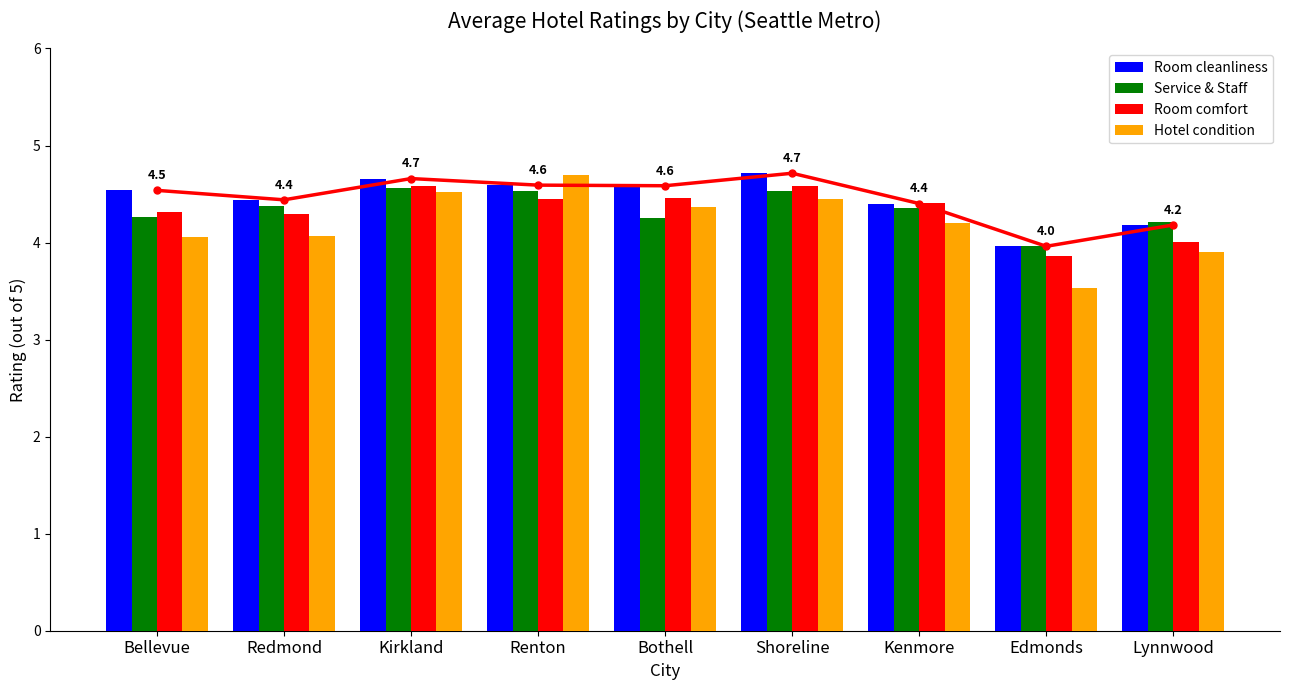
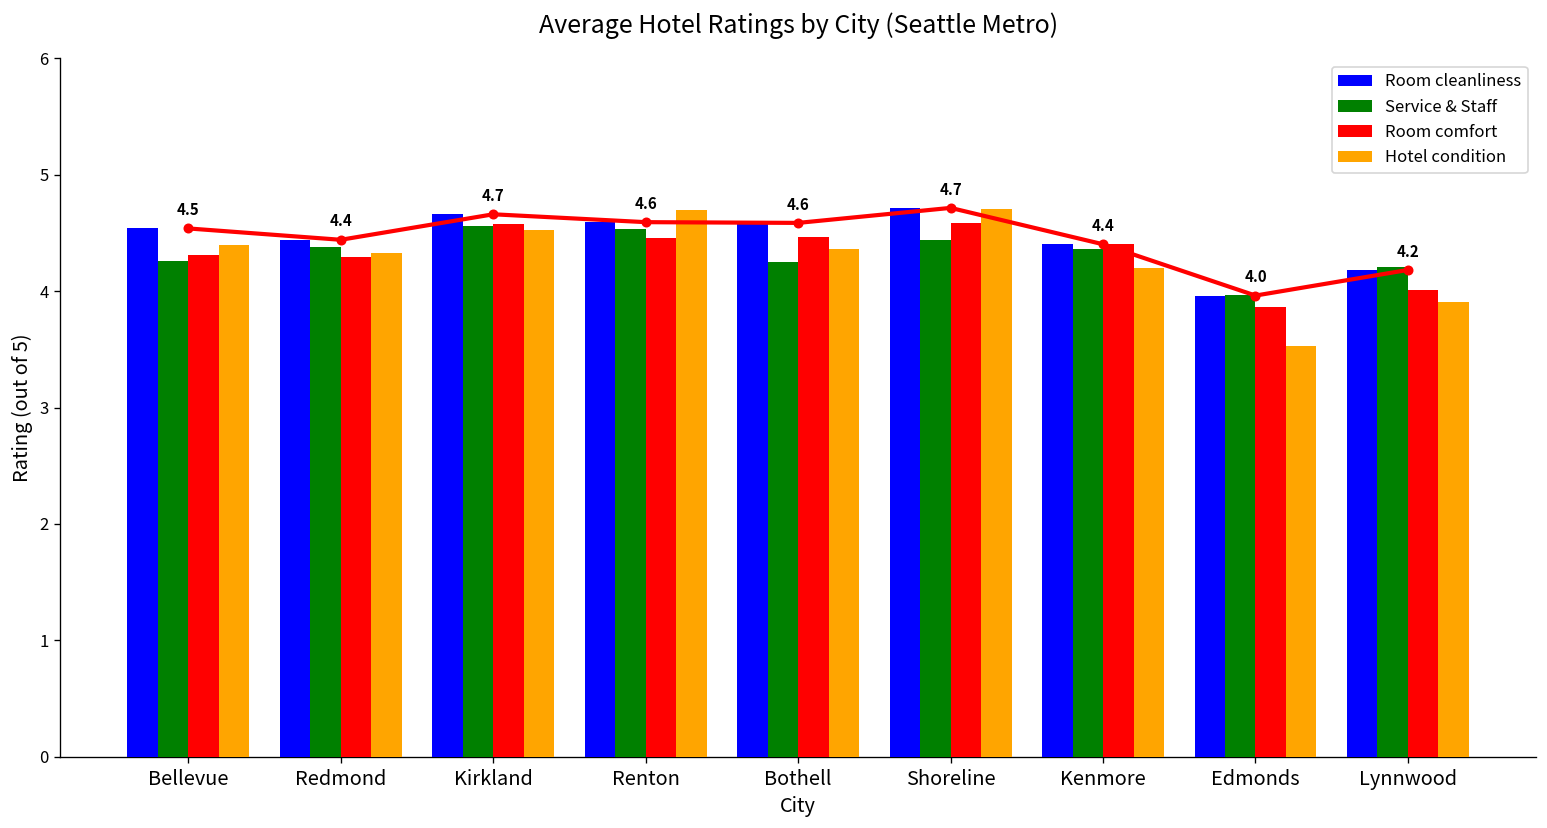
  {
    "Room cleanliness": {
      "Bellevue": 4.5,
      "Redmond": 4.4,
      "Kirkland": 4.7,
      "Renton": 4.6,
      "Bothell": 4.6,
      "Shoreline": 4.7,
      "Kenmore": 4.4,
      "Edmonds": 4.0,
      "Lynnwood": 4.2
    },
    "Service & Staff": {
      "Bellevue": 4.3,
      "Kirkland": 4.6,
      "Renton": 4.5,
      "Bothell": 4.3,
-     "Shoreline": 4.5
+     "Shoreline": 4.4
    },
    "Hotel condition": {
-     "Bellevue": 4.1,
-     "Redmond": 4.1,
+     "Bellevue": 4.4,
+     "Redmond": 4.3,
      "Kirkland": 4.5,
      "Renton": 4.7,
      "Bothell": 4.4,
-     "Shoreline": 4.5,
+     "Shoreline": 4.7,
      "Kenmore": 4.2,
      "Edmonds": 3.5,
      "Lynnwood": 3.9
    }
  }
